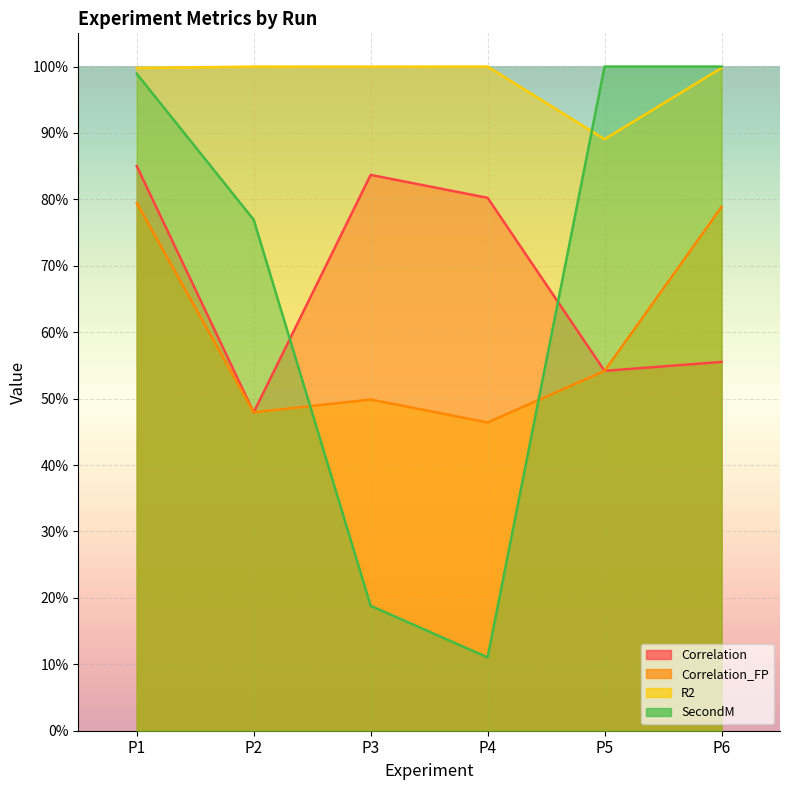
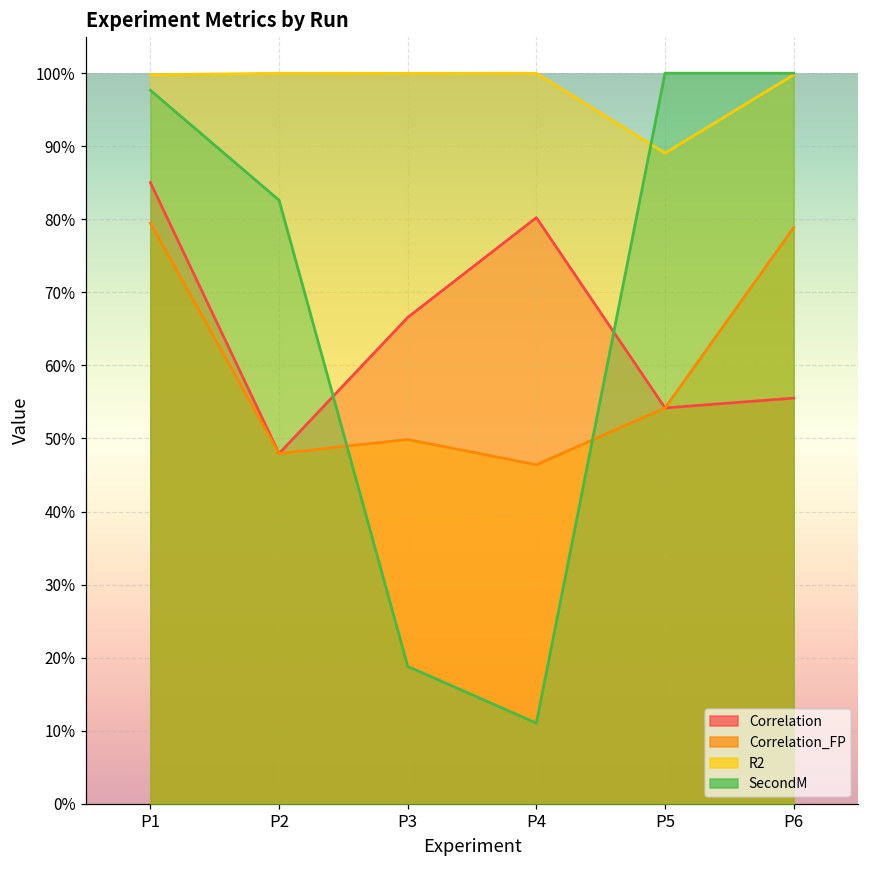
  {
    "Correlation": {
      "P1": "85%",
-     "P3": "84%",
+     "P3": "67%",
      "P4": "80%",
      "P6": "56%"
    },
    "SecondM": {
-     "P1": "99%",
-     "P2": "77%",
+     "P1": "98%",
+     "P2": "83%",
      "P3": "19%",
      "P4": "11%",
      "P5": "100%"
    }
  }
